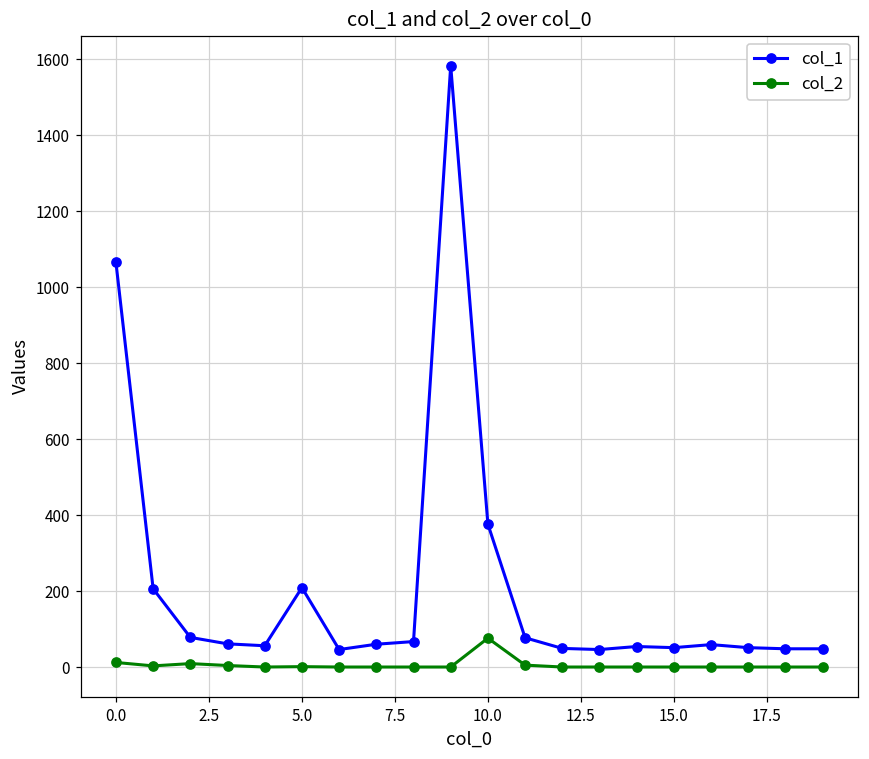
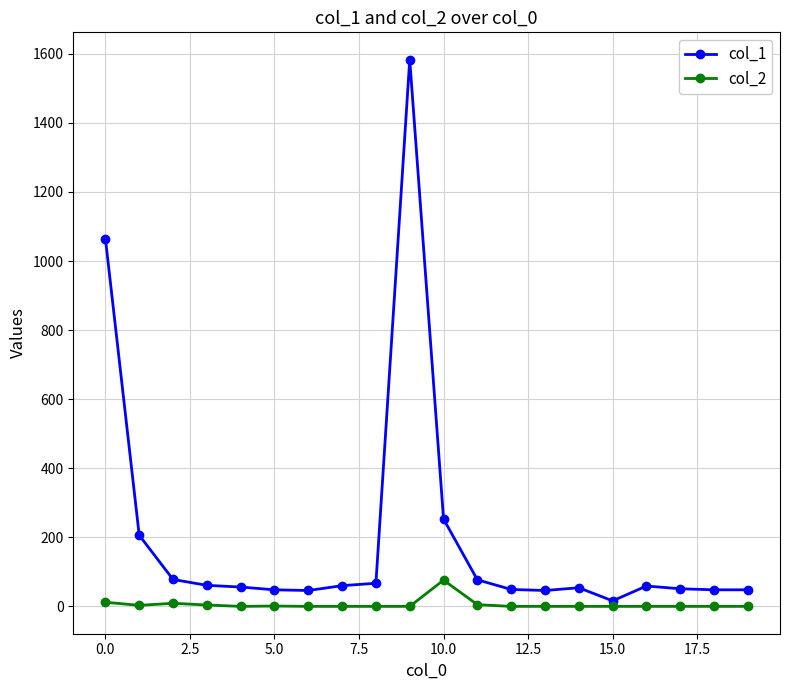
  {
    "col_1": {
      "0.0": 1070,
-     "5.0": 210,
-     "10.0": 380,
-     "15.0": 50
+     "5.0": 50,
+     "10.0": 250,
+     "15.0": 20
    },
    "col_2": {
      "0.0": 10,
      "5.0": 0,
      "10.0": 80,
      "15.0": 0
    }
  }
